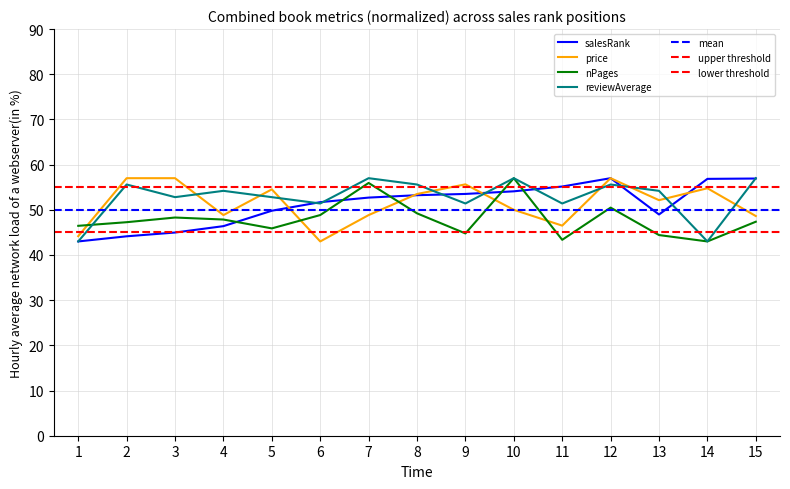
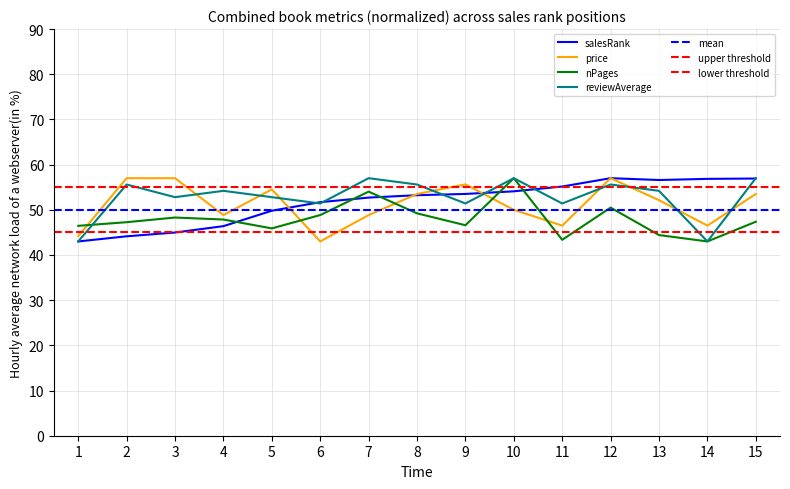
  {
    "salesRank": {
      "2": 44,
      "3": 45,
      "4": 46,
      "5": 50,
      "7": 53,
      "9": 54,
      "10": 54,
      "11": 55,
-     "13": 49,
+     "13": 57,
      "14": 57
    },
    "price": {
      "1": 44,
      "2": 57,
      "3": 57,
      "4": 49,
      "5": 55,
      "6": 43,
      "7": 49,
      "9": 56,
      "10": 50,
      "11": 47,
      "13": 52,
-     "14": 55,
-     "15": 49
+     "14": 47,
+     "15": 54
    },
    "nPages": {
      "1": 46,
      "2": 47,
      "3": 48,
      "4": 48,
      "5": 46,
      "6": 49,
-     "7": 56,
+     "7": 54,
      "8": 49,
-     "9": 45,
+     "9": 47,
      "11": 43,
      "12": 50,
      "13": 44,
      "15": 47
    },
    "reviewAverage": {
      "2": 56,
      "3": 53,
      "4": 54,
      "5": 53,
      "7": 57,
      "8": 56,
      "9": 51,
      "11": 51,
      "12": 56,
      "13": 54
    }
  }
